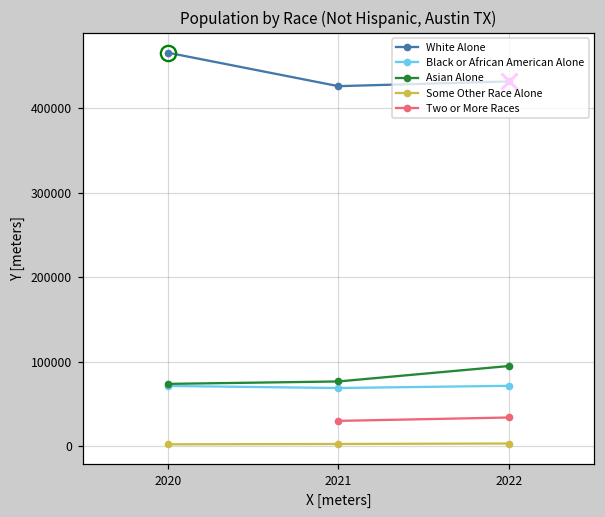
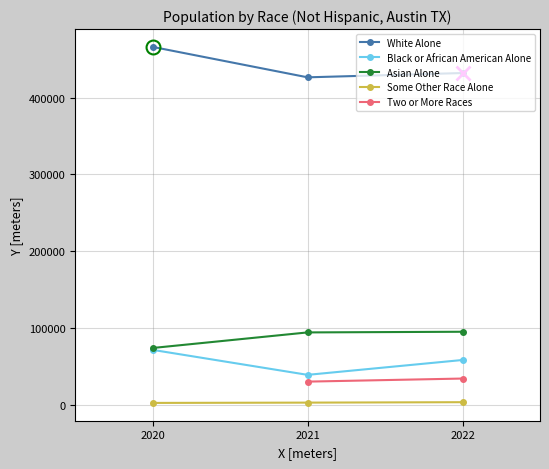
  {
    "White Alone": {
      "2021": 430000
    },
    "Black or African American Alone": {
-     "2021": 70000,
-     "2022": 70000
+     "2021": 40000,
+     "2022": 60000
    },
    "Asian Alone": {
-     "2021": 80000,
+     "2021": 90000,
      "2022": 100000
    },
    "Some Other Race Alone": {
      "2020": 0,
      "2021": 0,
      "2022": 0
    },
    "Two or More Races": {
      "2021": 30000,
      "2022": 30000
    }
  }
